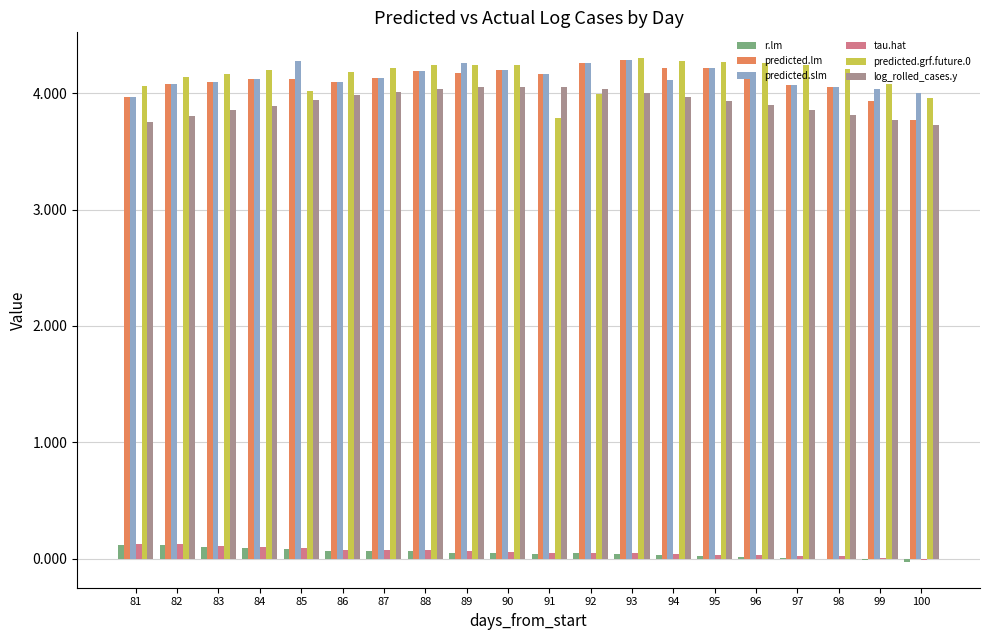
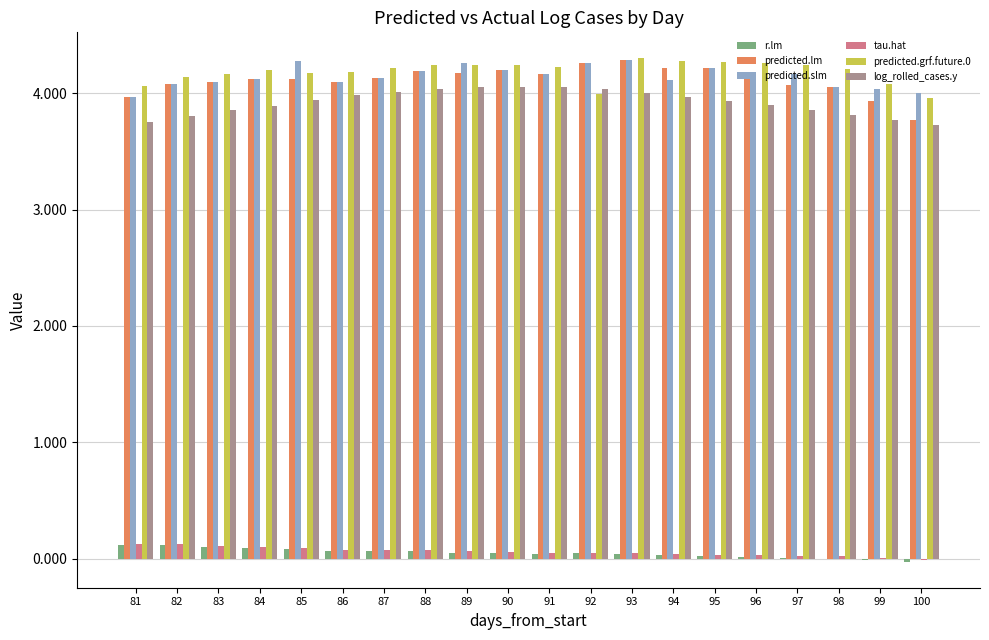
  {
    "predicted.slm": {
      "81": 3.97,
      "82": 4.08,
      "83": 4.10,
      "84": 4.12,
      "85": 4.28,
      "86": 4.09,
      "87": 4.13,
      "88": 4.19,
      "89": 4.26,
      "90": 4.20,
      "91": 4.16,
      "92": 4.26,
      "93": 4.29,
      "94": 4.11,
      "95": 4.21,
      "96": 4.16,
-     "97": 4.07,
+     "97": 4.16,
      "98": 4.05,
      "99": 4.04,
      "100": 4.00
    },
    "predicted.grf.future.0": {
      "81": 4.06,
      "82": 4.14,
      "83": 4.17,
      "84": 4.20,
-     "85": 4.02,
+     "85": 4.18,
      "86": 4.18,
      "87": 4.22,
      "88": 4.25,
      "89": 4.24,
      "90": 4.24,
-     "91": 3.79,
+     "91": 4.22,
      "92": 3.99,
      "93": 4.31,
      "94": 4.28,
      "95": 4.27,
      "96": 4.26,
      "97": 4.24,
      "98": 4.21,
      "99": 4.08,
      "100": 3.96
    }
  }
